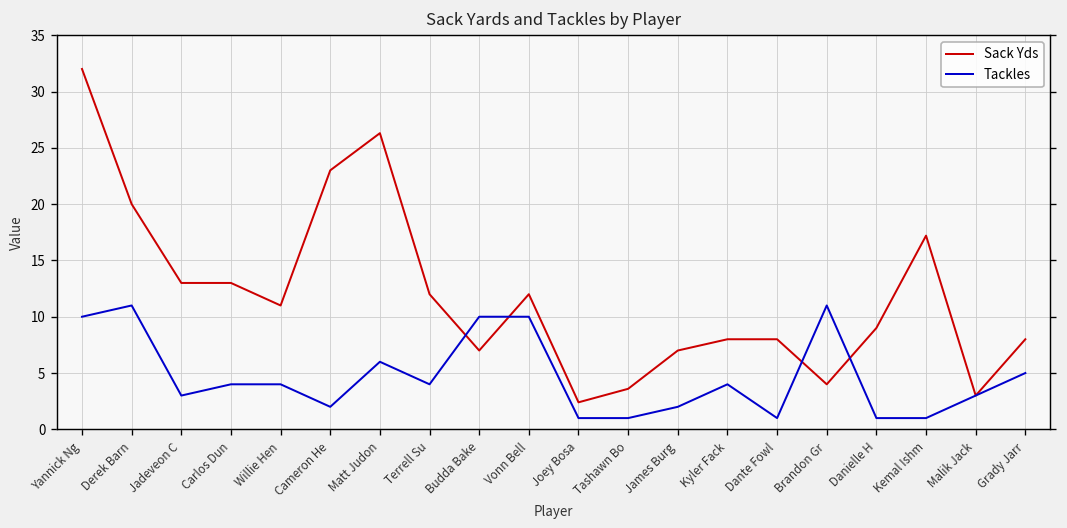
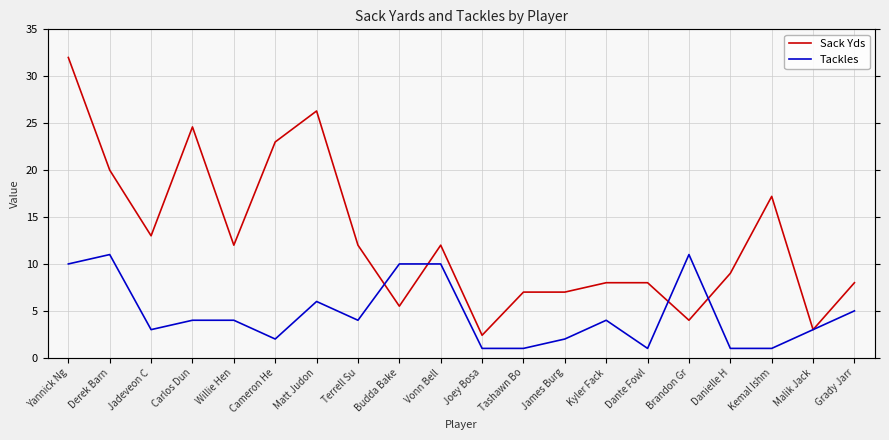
  {
    "Sack Yds": {
      "Yannick Ng": 32,
      "Derek Barn": 20,
      "Jadeveon C": 13,
-     "Carlos Dun": 13,
-     "Willie Hen": 11,
+     "Carlos Dun": 25,
+     "Willie Hen": 12,
      "Cameron He": 23,
      "Matt Judon": 26,
      "Terrell Su": 12,
-     "Budda Bake": 7,
+     "Budda Bake": 6,
      "Vonn Bell": 12,
      "Joey Bosa": 2,
-     "Tashawn Bo": 4,
+     "Tashawn Bo": 7,
      "James Burg": 7,
      "Kyler Fack": 8,
      "Dante Fowl": 8,
      "Brandon Gr": 4,
      "Danielle H": 9,
      "Kemal Ishm": 17,
      "Grady Jarr": 8
    },
    "Tackles": {
      "Yannick Ng": 10,
      "Derek Barn": 11,
      "Jadeveon C": 3,
      "Carlos Dun": 4,
      "Willie Hen": 4,
      "Cameron He": 2,
      "Matt Judon": 6,
      "Terrell Su": 4,
      "Budda Bake": 10,
      "Vonn Bell": 10,
      "Joey Bosa": 1,
      "Tashawn Bo": 1,
      "James Burg": 2,
      "Kyler Fack": 4,
      "Dante Fowl": 1,
      "Brandon Gr": 11,
      "Danielle H": 1,
      "Kemal Ishm": 1,
      "Grady Jarr": 5
    }
  }
